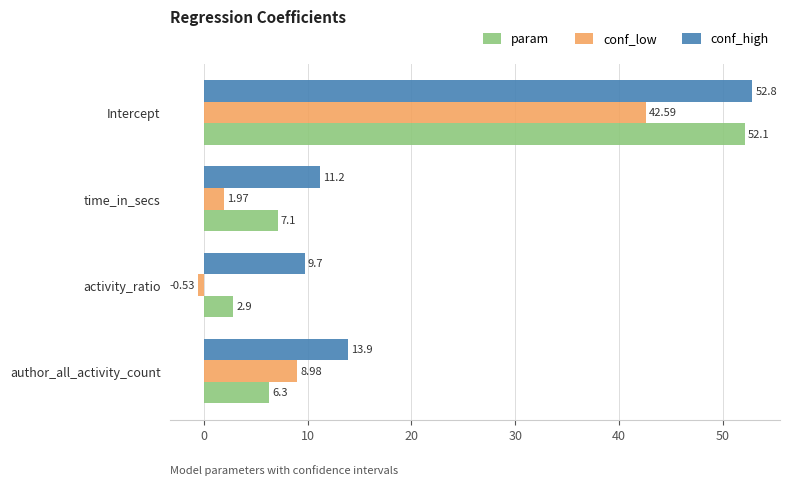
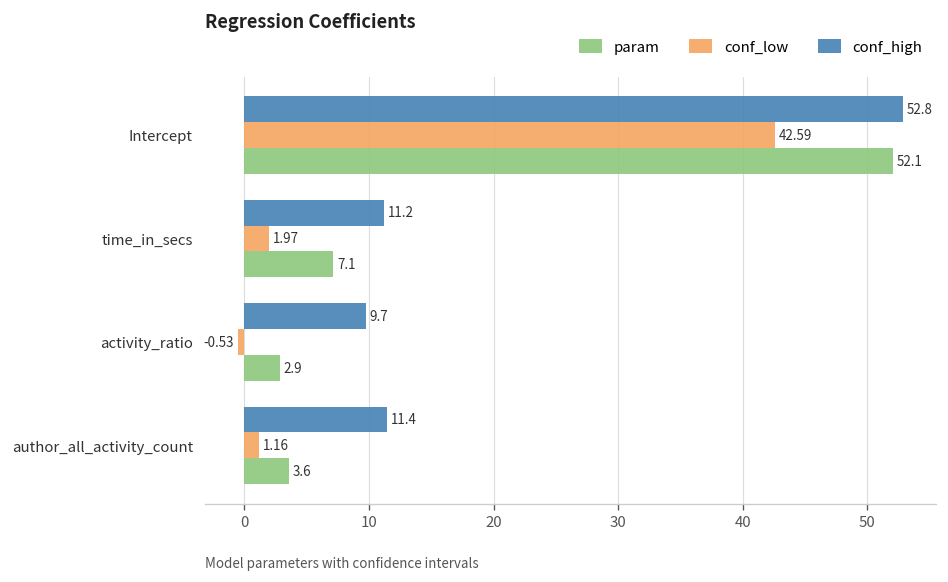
  {
    "param": {
      "Intercept": 52.1,
      "time_in_secs": 7.1,
      "activity_ratio": 2.9,
-     "author_all_activity_count": 6.3
+     "author_all_activity_count": 3.6
    },
    "conf_low": {
      "Intercept": 42.59,
      "time_in_secs": 1.97,
      "activity_ratio": -0.53,
-     "author_all_activity_count": 8.98
+     "author_all_activity_count": 1.16
    },
    "conf_high": {
      "Intercept": 52.8,
      "time_in_secs": 11.2,
      "activity_ratio": 9.7,
-     "author_all_activity_count": 13.9
+     "author_all_activity_count": 11.4
    }
  }
